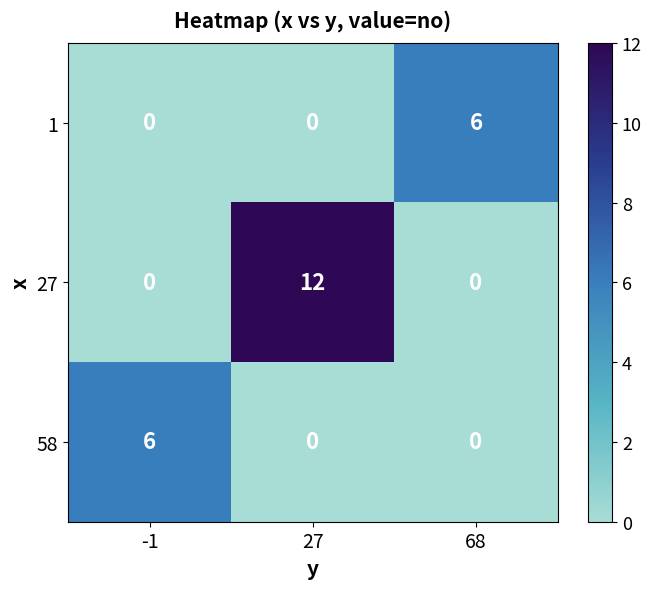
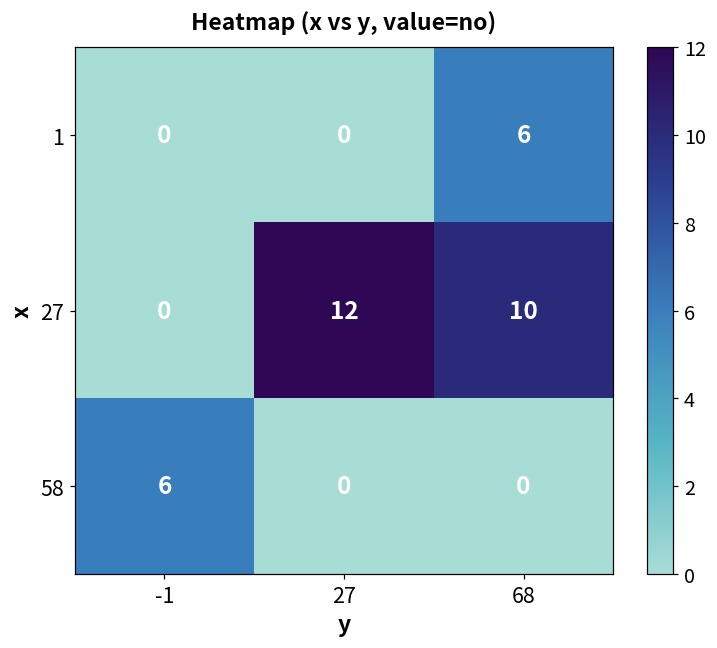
  {
    "1": {
      "-1": 0,
      "27": 0,
      "68": 6
    },
    "27": {
      "-1": 0,
      "27": 12,
-     "68": 0
+     "68": 10
    },
    "58": {
      "-1": 6,
      "27": 0,
      "68": 0
    }
  }
